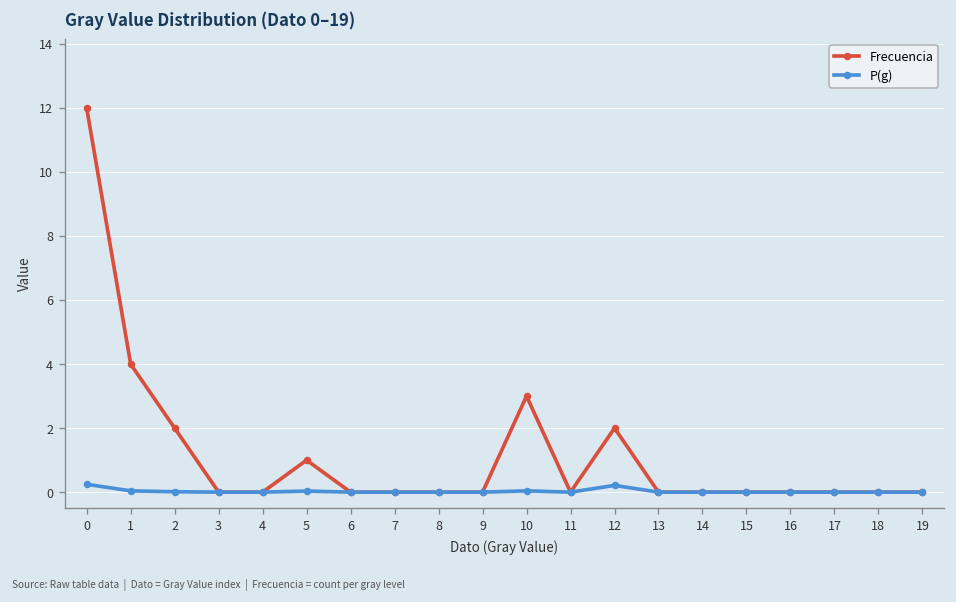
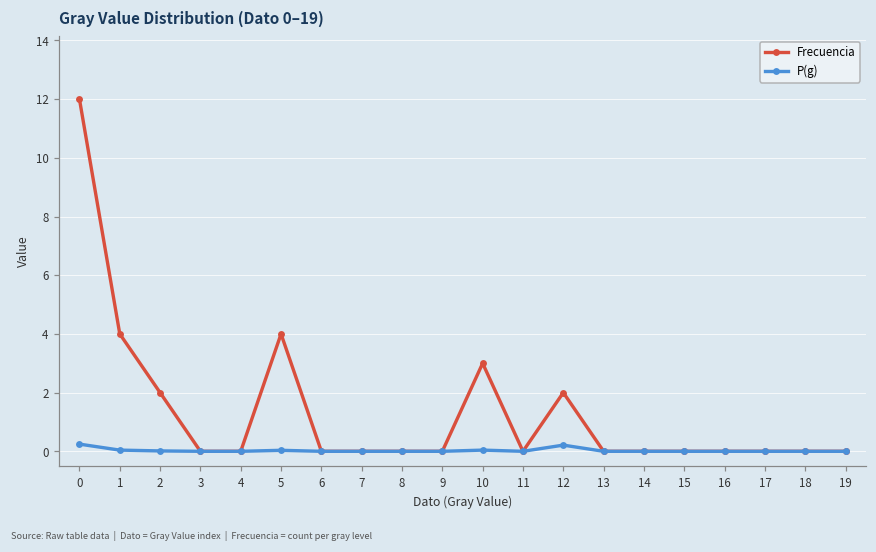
  {
    "Frecuencia": {
      "0": 12,
      "1": 4,
      "2": 2,
-     "5": 1,
+     "5": 4,
      "10": 3,
      "12": 2
    },
    "P(g)": {
      "0": 0.2,
      "1": 0,
      "2": 0,
      "5": 0,
      "10": 0,
      "12": 0.2
    }
  }
